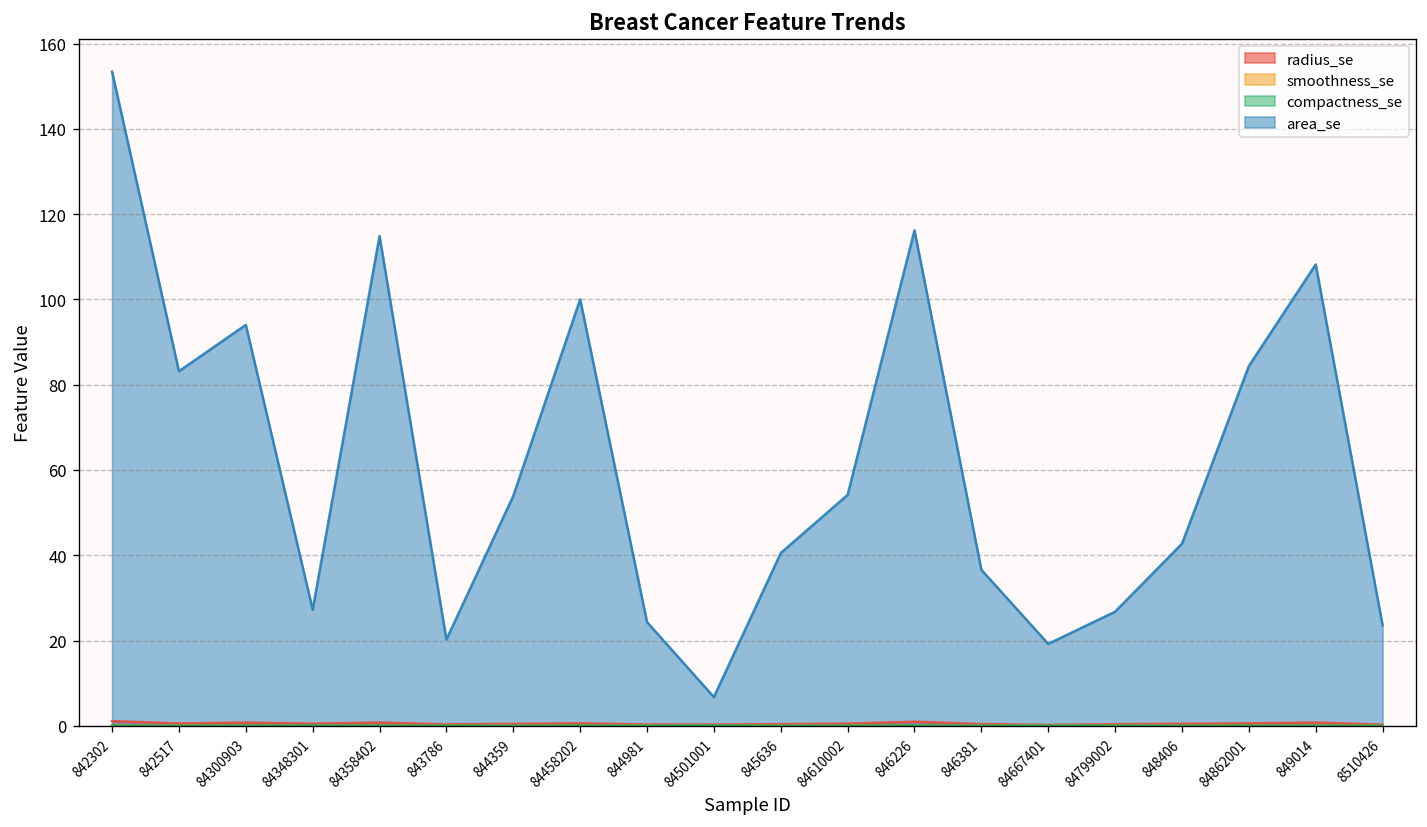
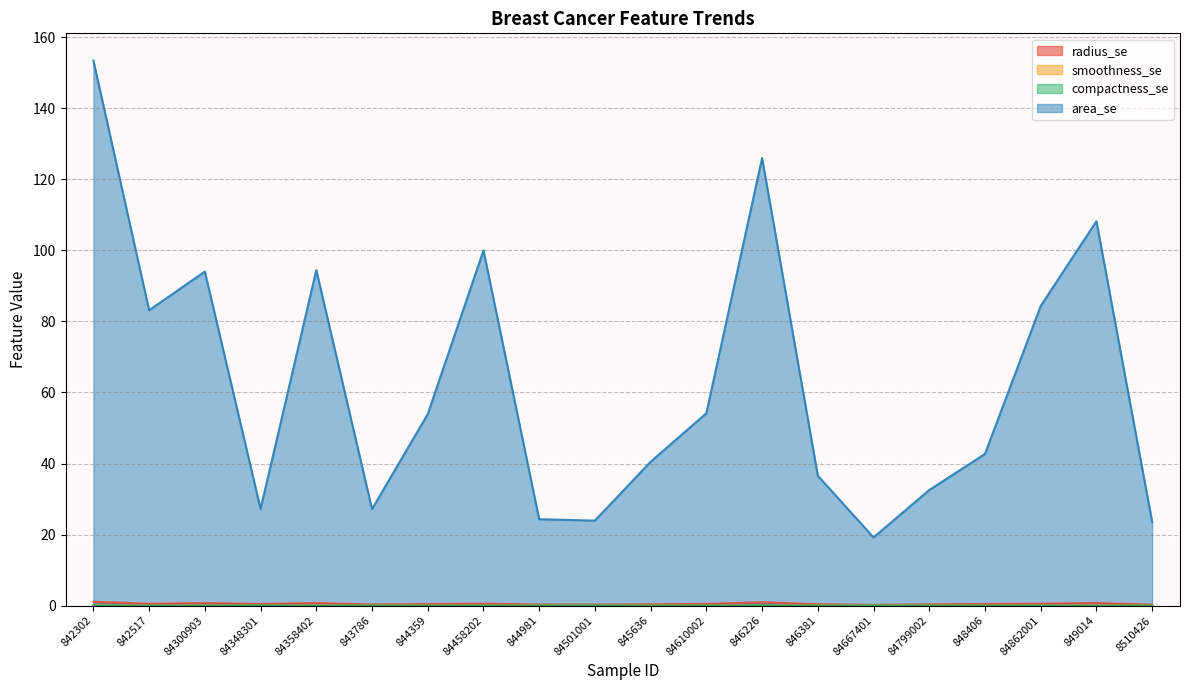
  {
    "radius_se": {
      "842302": 1,
      "84358402": 1,
      "846226": 1,
      "849014": 1
    },
    "area_se": {
      "842302": 153,
      "842517": 83,
      "84300903": 94,
      "84348301": 27,
-     "84358402": 115,
-     "843786": 20,
+     "84358402": 94,
+     "843786": 27,
      "844359": 54,
      "84458202": 100,
      "844981": 24,
-     "84501001": 7,
+     "84501001": 24,
      "845636": 41,
      "84610002": 54,
-     "846226": 116,
+     "846226": 126,
      "846381": 37,
      "84667401": 19,
-     "84799002": 27,
+     "84799002": 33,
      "848406": 43,
      "84862001": 84,
      "849014": 108,
      "8510426": 24
    }
  }
